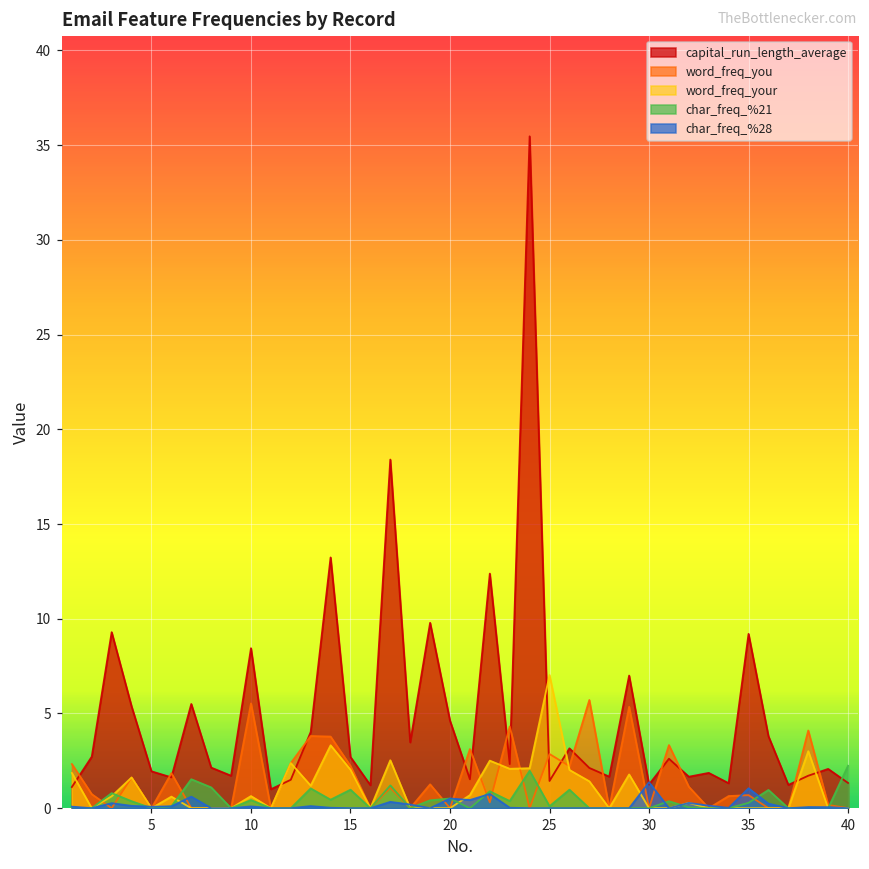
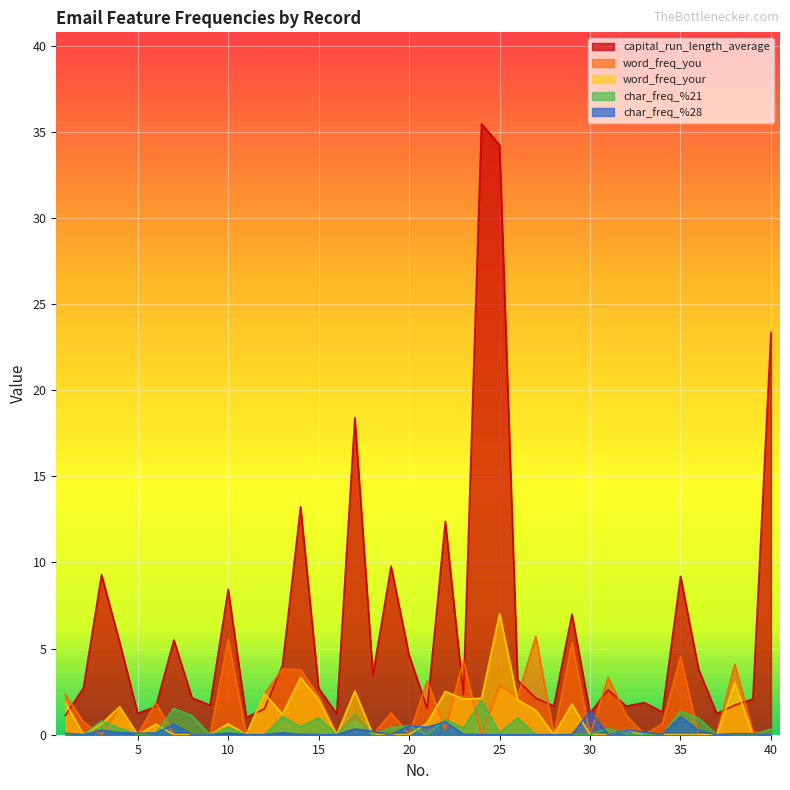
  {
    "capital_run_length_average": {
-     "5": 1.9,
+     "5": 1.2,
      "10": 8.4,
      "15": 2.7,
      "20": 4.6,
-     "25": 1.4,
+     "25": 34.2,
      "35": 9.2,
-     "40": 1.3
+     "40": 23.4
    },
    "word_freq_you": {
      "10": 5.5,
      "15": 2.2,
      "25": 2.9,
-     "35": 0.7
+     "35": 4.5
    },
    "word_freq_your": {
      "10": 0.6,
      "15": 2.0,
      "25": 7.0,
      "35": 0.0
    },
    "char_freq_%21": {
      "10": 0.4,
      "15": 1.0,
-     "35": 0.3,
-     "40": 2.2
+     "35": 1.4,
+     "40": 0.3
    },
    "char_freq_%28": {
      "10": 0.1,
      "15": 0.0,
      "35": 1.1
    }
  }
